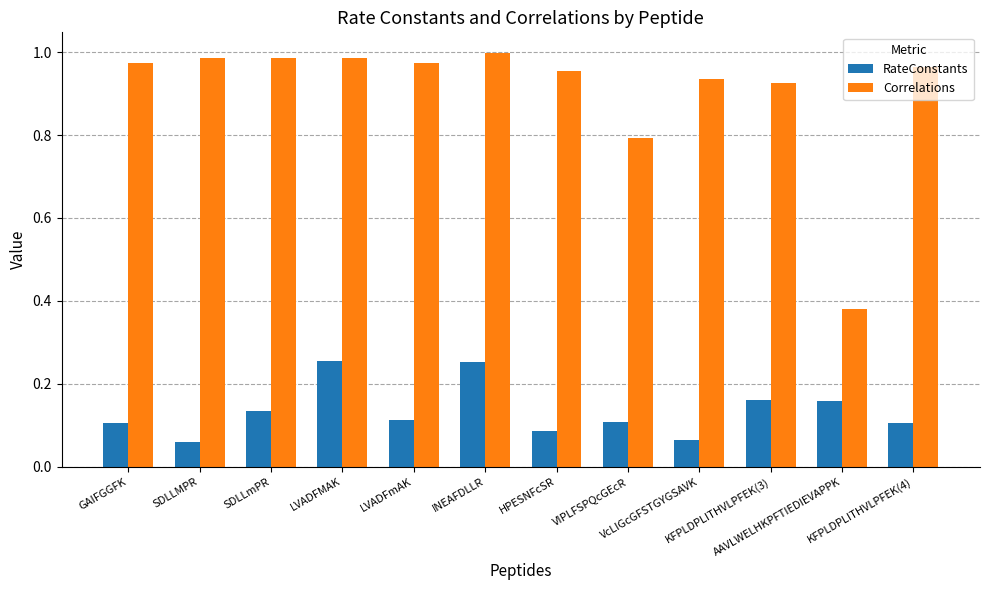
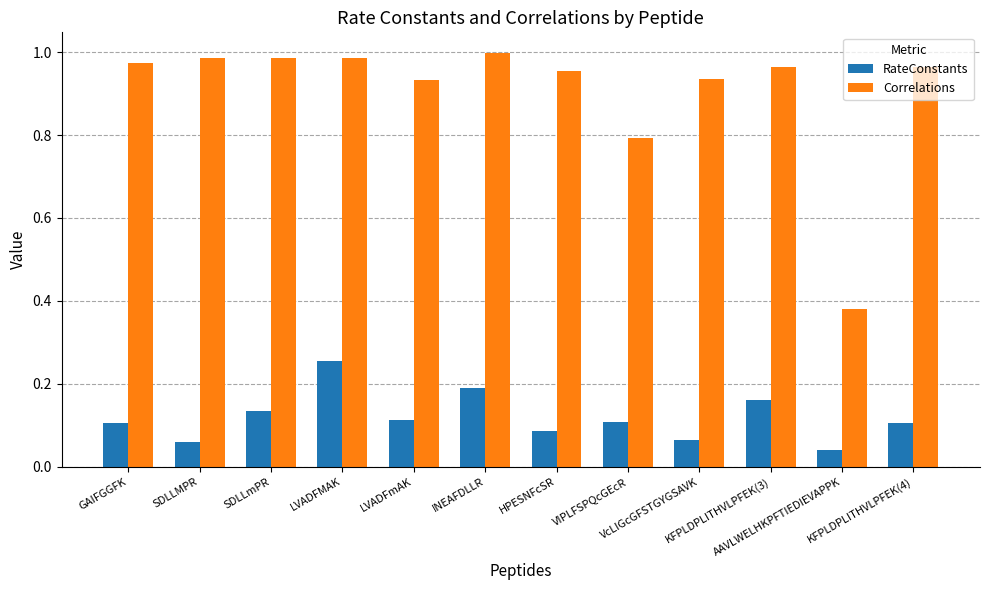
  {
    "RateConstants": {
      "GAIFGGFK": 0.11,
      "SDLLMPR": 0.06,
      "SDLLmPR": 0.13,
      "LVADFMAK": 0.25,
      "LVADFmAK": 0.11,
-     "INEAFDLLR": 0.25,
+     "INEAFDLLR": 0.19,
      "HPESNFcSR": 0.09,
      "VIPLFSPQcGEcR": 0.11,
      "VcLIGcGFSTGYGSAVK": 0.06,
      "KFPLDPLITHVLPFEK(3)": 0.16,
-     "AAVLWELHKPFTIEDIEVAPPK": 0.16,
+     "AAVLWELHKPFTIEDIEVAPPK": 0.04,
      "KFPLDPLITHVLPFEK(4)": 0.10
    },
    "Correlations": {
      "GAIFGGFK": 0.97,
      "SDLLMPR": 0.99,
      "SDLLmPR": 0.99,
      "LVADFMAK": 0.98,
-     "LVADFmAK": 0.97,
+     "LVADFmAK": 0.93,
      "INEAFDLLR": 1.00,
      "HPESNFcSR": 0.95,
      "VIPLFSPQcGEcR": 0.79,
      "VcLIGcGFSTGYGSAVK": 0.94,
-     "KFPLDPLITHVLPFEK(3)": 0.93,
+     "KFPLDPLITHVLPFEK(3)": 0.96,
      "AAVLWELHKPFTIEDIEVAPPK": 0.38
    }
  }
